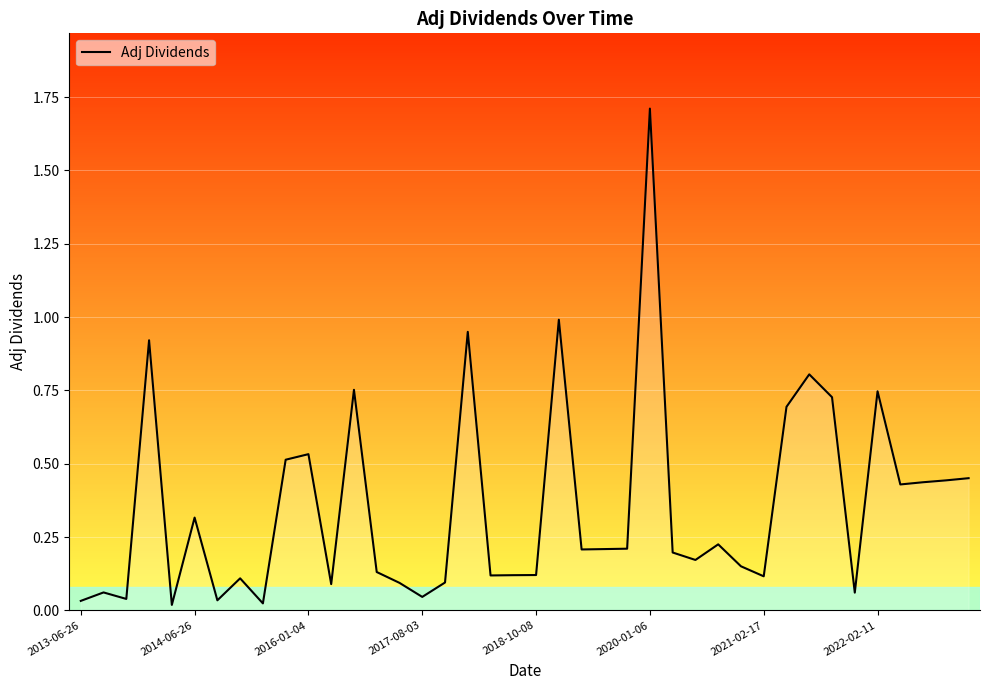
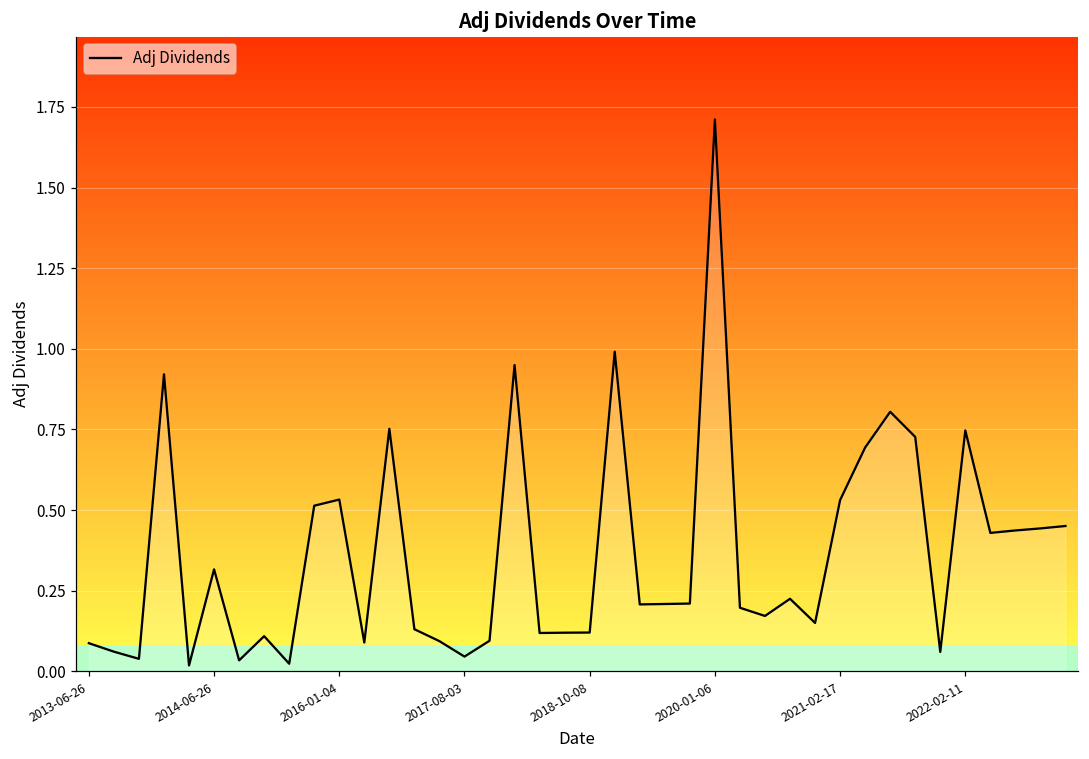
  {
-   "2013-06-26": 0.03,
+   "2013-06-26": 0.09,
    "2014-06-26": 0.32,
    "2016-01-04": 0.53,
    "2017-08-03": 0.05,
    "2018-10-08": 0.12,
    "2020-01-06": 1.71,
-   "2021-02-17": 0.12,
+   "2021-02-17": 0.53,
    "2022-02-11": 0.75
  }
